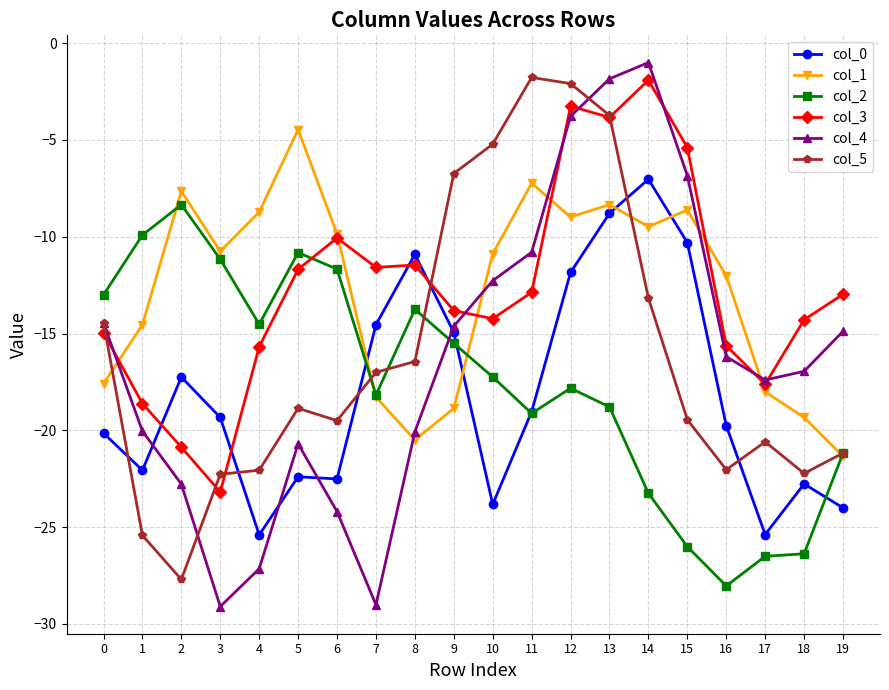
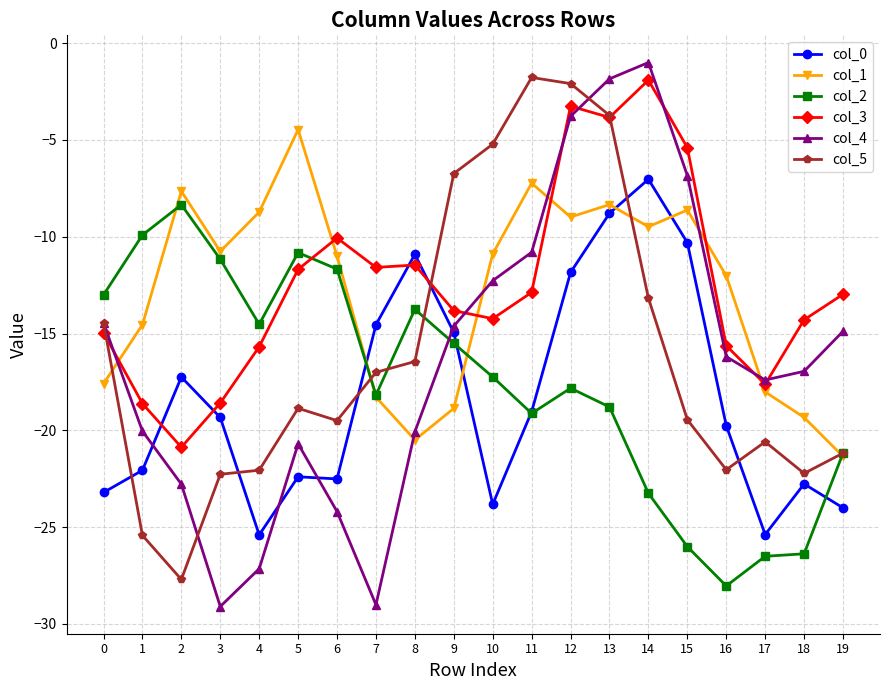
  {
    "col_0": {
-     "0": -20.1,
+     "0": -23.2,
      "1": -22.1,
      "2": -17.2,
      "3": -19.3,
      "4": -25.4,
      "5": -22.4,
      "6": -22.5,
      "7": -14.5,
      "8": -10.9,
      "9": -14.9,
      "10": -23.8,
      "12": -11.8,
      "13": -8.8,
      "14": -7.0,
      "15": -10.3,
      "16": -19.8,
      "17": -25.4,
      "18": -22.8,
      "19": -24.0
    },
    "col_1": {
      "0": -17.6,
      "1": -14.5,
      "2": -7.6,
      "3": -10.8,
      "4": -8.7,
      "5": -4.5,
-     "6": -9.9,
+     "6": -11.0,
      "8": -20.5,
      "9": -18.9,
      "10": -10.9,
      "11": -7.2,
      "12": -9.0,
      "13": -8.3,
      "14": -9.5,
      "15": -8.6,
      "16": -12.0,
      "17": -18.0,
      "18": -19.3,
      "19": -21.4
    },
    "col_2": {
      "0": -13.0,
      "1": -9.9,
      "2": -8.3,
      "3": -11.2,
      "4": -14.5,
      "5": -10.8,
      "6": -11.7,
      "8": -13.7,
      "9": -15.5,
      "10": -17.2,
      "12": -17.8,
      "13": -18.8,
      "14": -23.3,
      "15": -26.0,
      "16": -28.0,
      "17": -26.5,
      "18": -26.4
    },
    "col_3": {
      "0": -15.0,
      "1": -18.6,
      "2": -20.9,
-     "3": -23.2,
+     "3": -18.6,
      "4": -15.7,
      "5": -11.7,
      "6": -10.1,
      "7": -11.6,
      "8": -11.5,
      "9": -13.8,
      "10": -14.2,
      "11": -12.9,
      "12": -3.3,
      "14": -1.9,
      "15": -5.4,
      "16": -15.6,
      "17": -17.6,
      "18": -14.3,
      "19": -13.0
    },
    "col_4": {
      "1": -20.0,
      "2": -22.8,
      "3": -29.1,
      "4": -27.2,
      "5": -20.7,
      "6": -24.2,
      "7": -29.0,
      "8": -20.1,
      "9": -14.6,
      "10": -12.3,
      "11": -10.8,
      "12": -3.8,
      "13": -1.8,
      "14": -1.0,
      "15": -6.8,
      "16": -16.2,
      "17": -17.4,
      "18": -17.0,
      "19": -14.9
    },
    "col_5": {
      "1": -25.4,
      "2": -27.7,
      "3": -22.3,
      "4": -22.1,
      "5": -18.9,
      "6": -19.5,
      "7": -17.0,
      "8": -16.4,
      "9": -6.7,
      "10": -5.2,
      "11": -1.8,
      "12": -2.1,
      "14": -13.2,
      "15": -19.5,
      "16": -22.0,
      "17": -20.6,
      "18": -22.2
    }
  }
